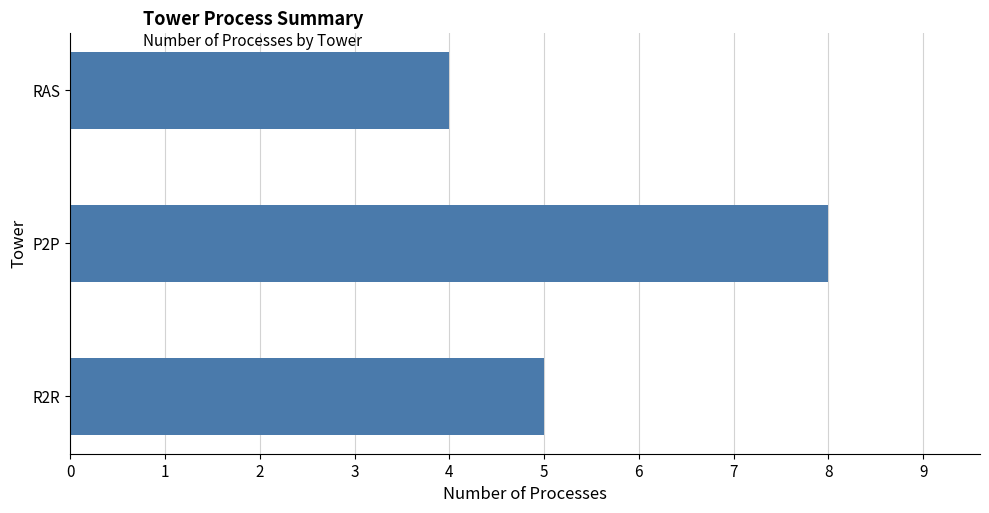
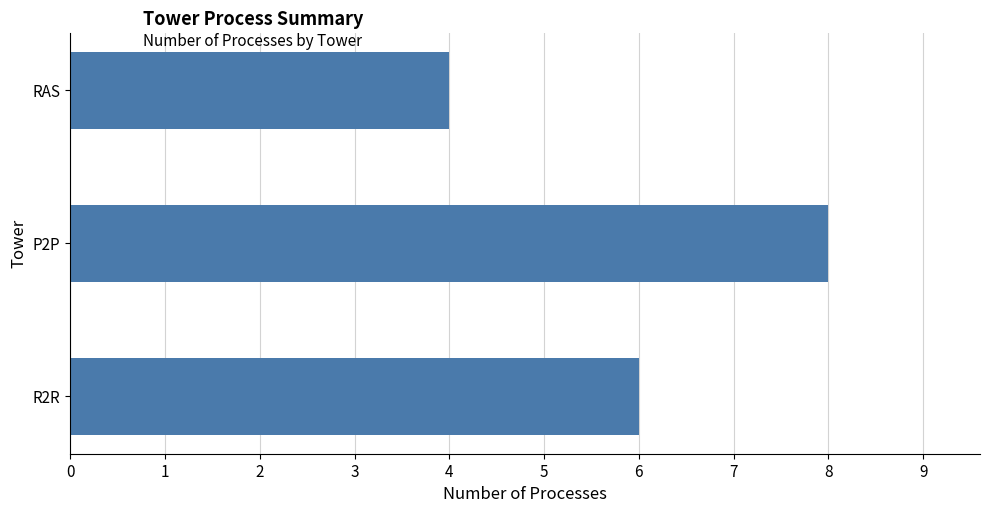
  {
    "RAS": 4,
    "P2P": 8,
-   "R2R": 5
+   "R2R": 6
  }
